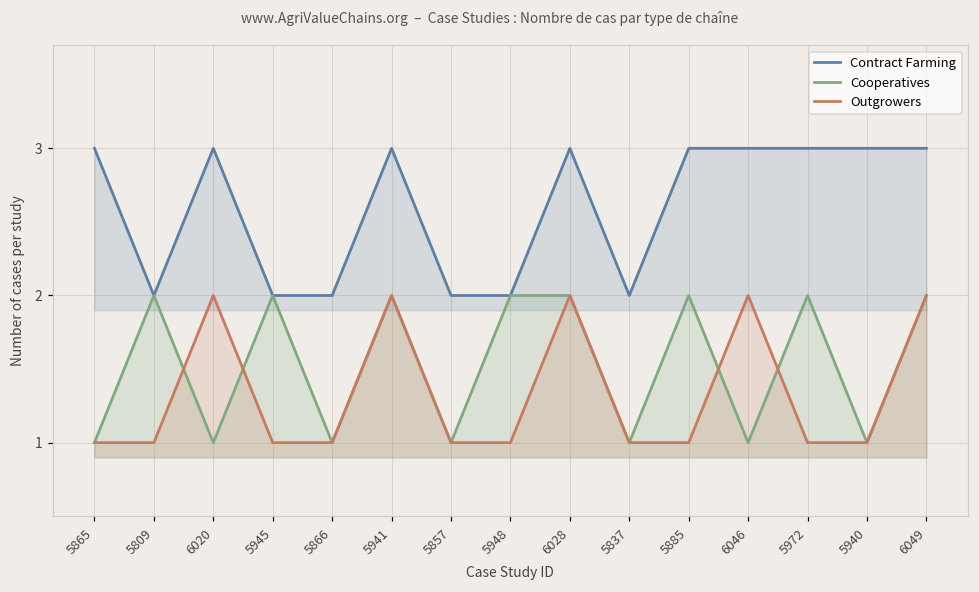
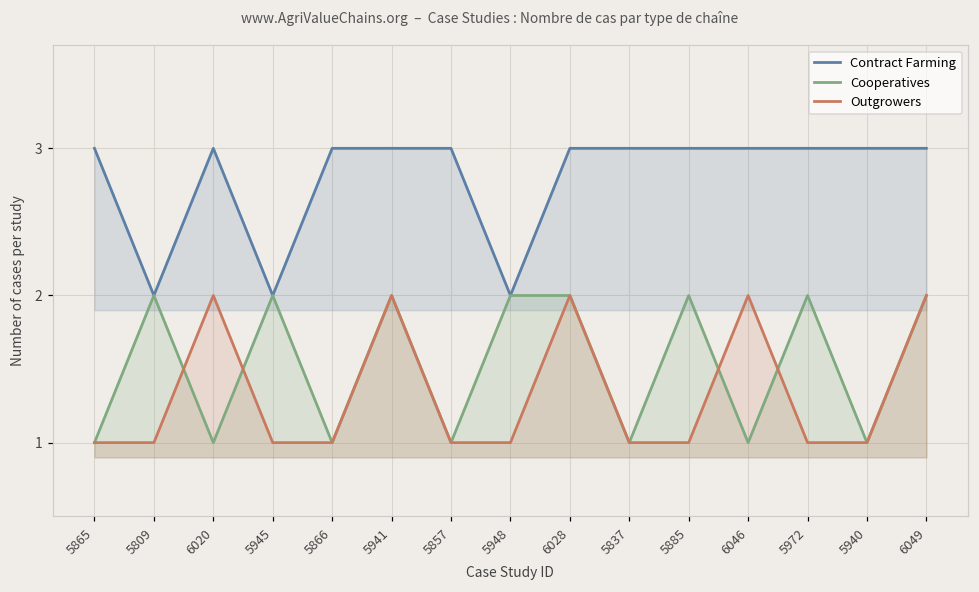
  {
    "Contract Farming": {
      "5865": 3,
      "6020": 3,
-     "5866": 2,
+     "5866": 3,
      "5941": 3,
-     "5857": 2,
+     "5857": 3,
      "6028": 3,
-     "5837": 2,
+     "5837": 3,
      "5885": 3,
      "6046": 3,
      "5972": 3,
      "5940": 3,
      "6049": 3
    },
    "Cooperatives": {
      "6020": 1,
      "5885": 2,
      "6046": 1,
      "5972": 2
    },
    "Outgrowers": {
      "5809": 1,
      "6020": 2,
      "5945": 1,
      "5948": 1,
      "5885": 1,
      "6046": 2,
      "5972": 1
    }
  }
